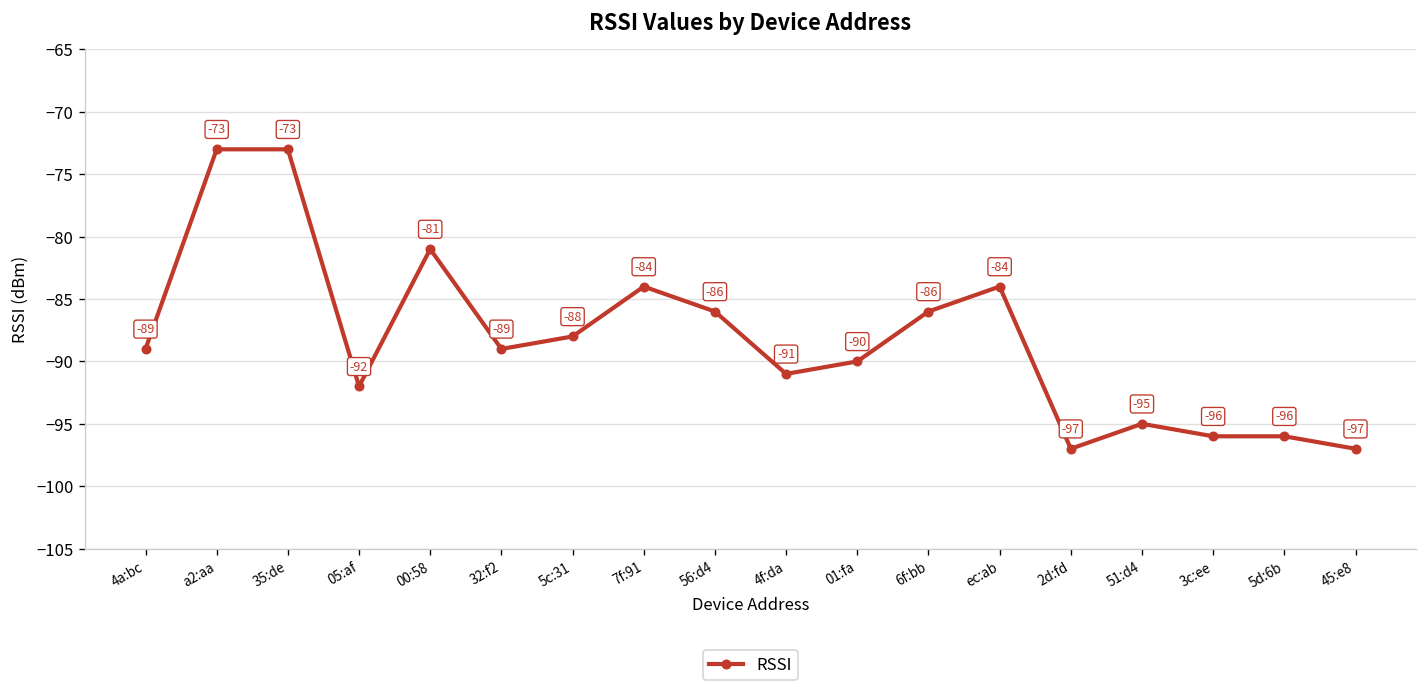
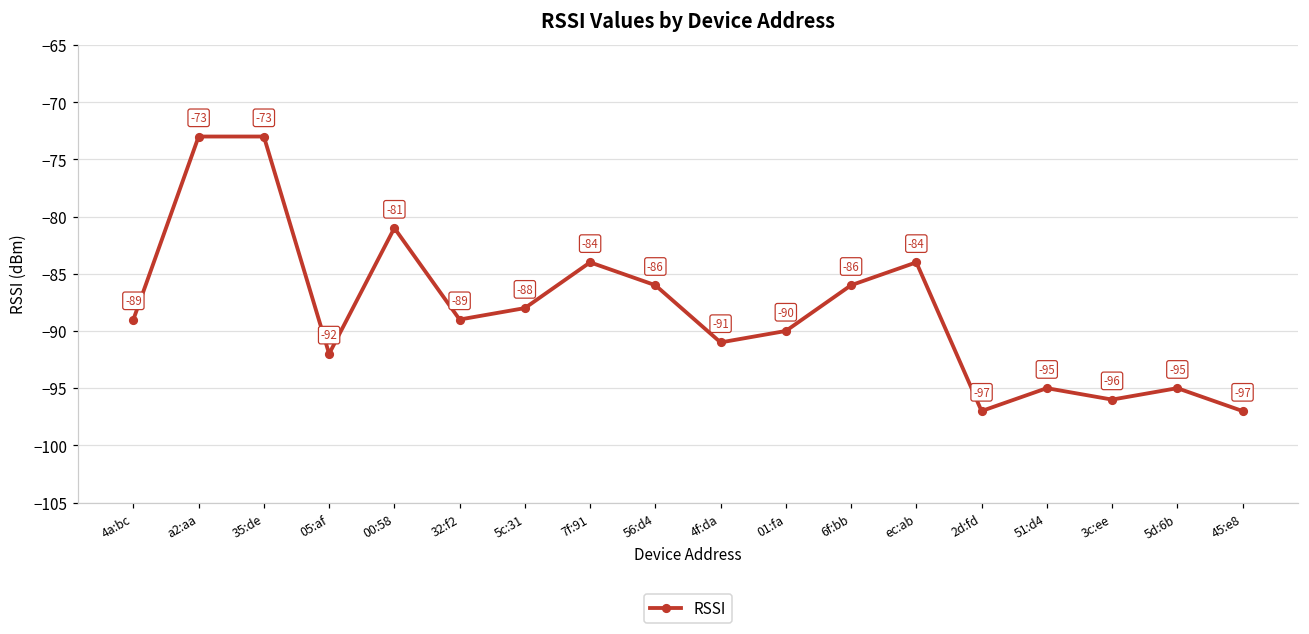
  {
-   "5d:6b": -96
+   "5d:6b": -95
  }
